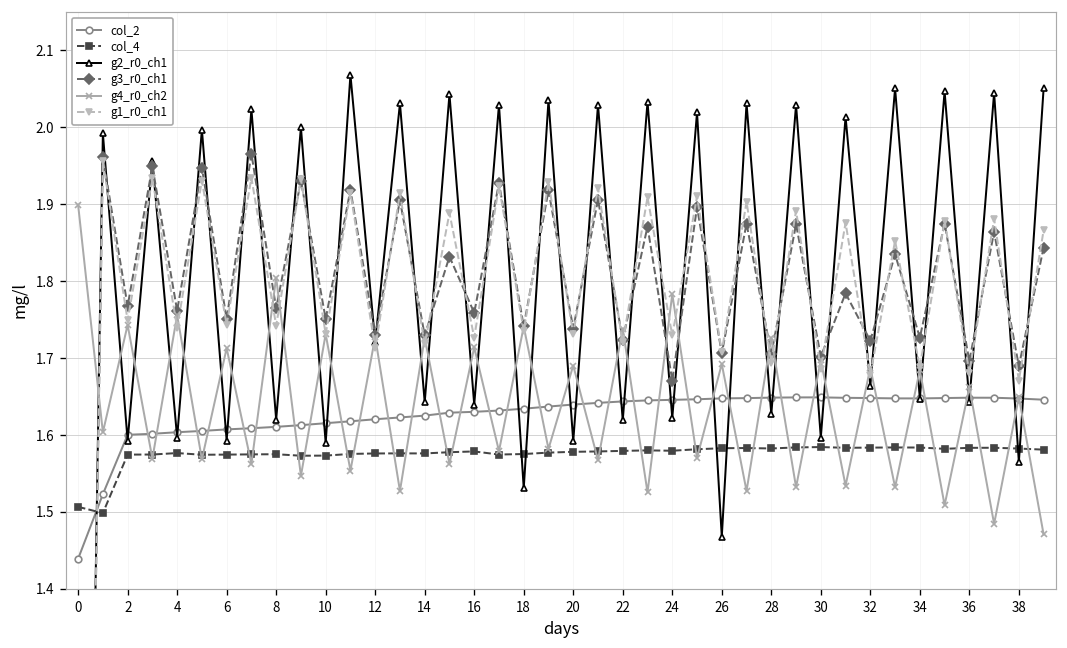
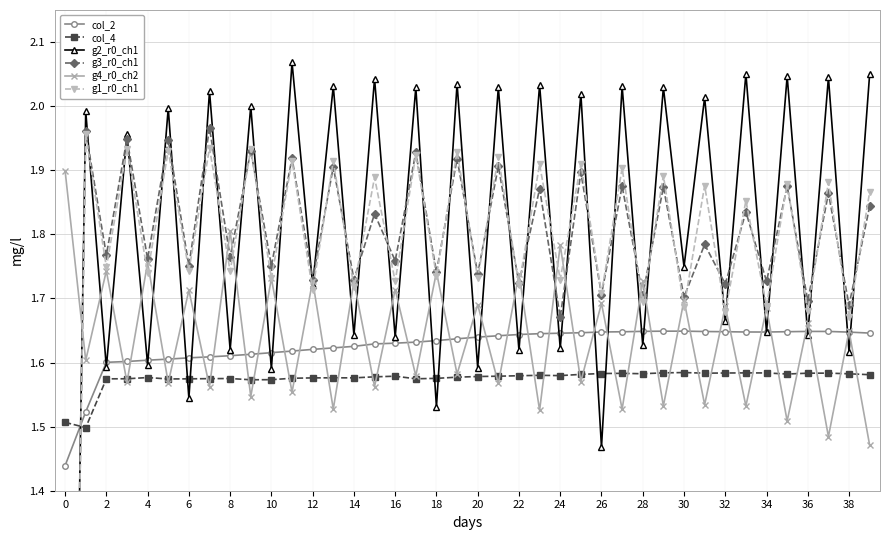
  {
    "g2_r0_ch1": {
      "2": 1.59,
      "4": 1.60,
-     "6": 1.59,
+     "6": 1.54,
      "8": 1.62,
      "10": 1.59,
      "12": 1.72,
      "14": 1.64,
      "16": 1.64,
      "18": 1.53,
      "20": 1.59,
      "22": 1.62,
      "24": 1.62,
      "26": 1.47,
      "28": 1.63,
-     "30": 1.60,
+     "30": 1.75,
      "32": 1.66,
      "36": 1.64,
-     "38": 1.57
+     "38": 1.62
    }
  }
